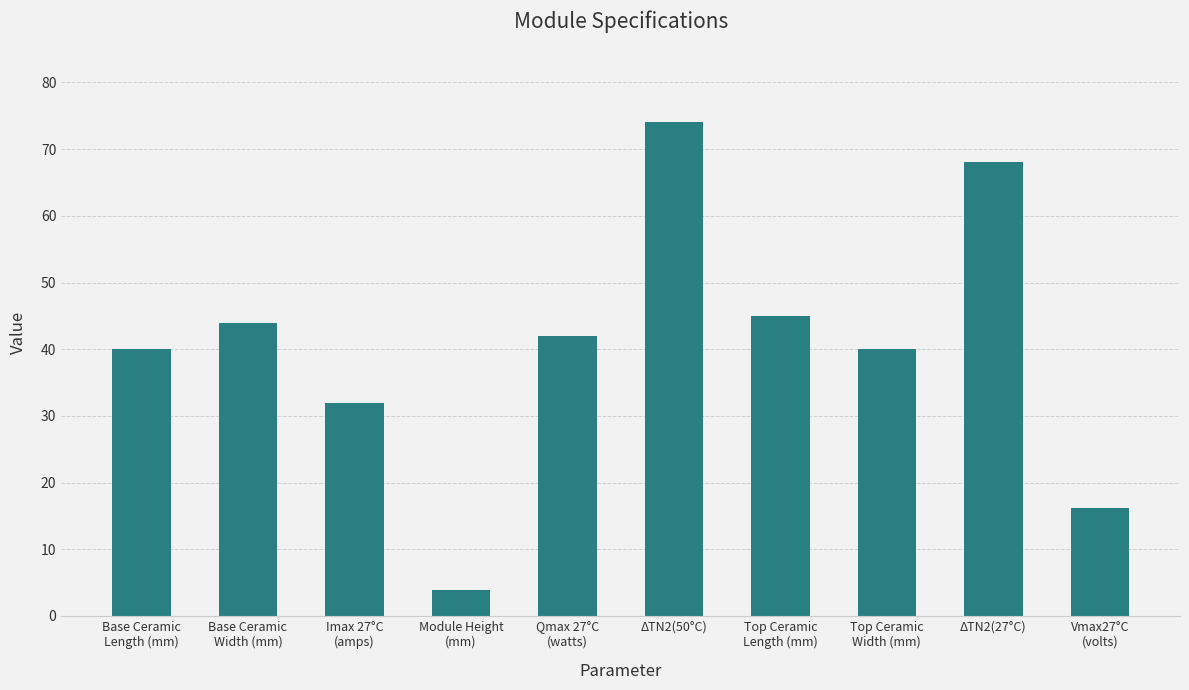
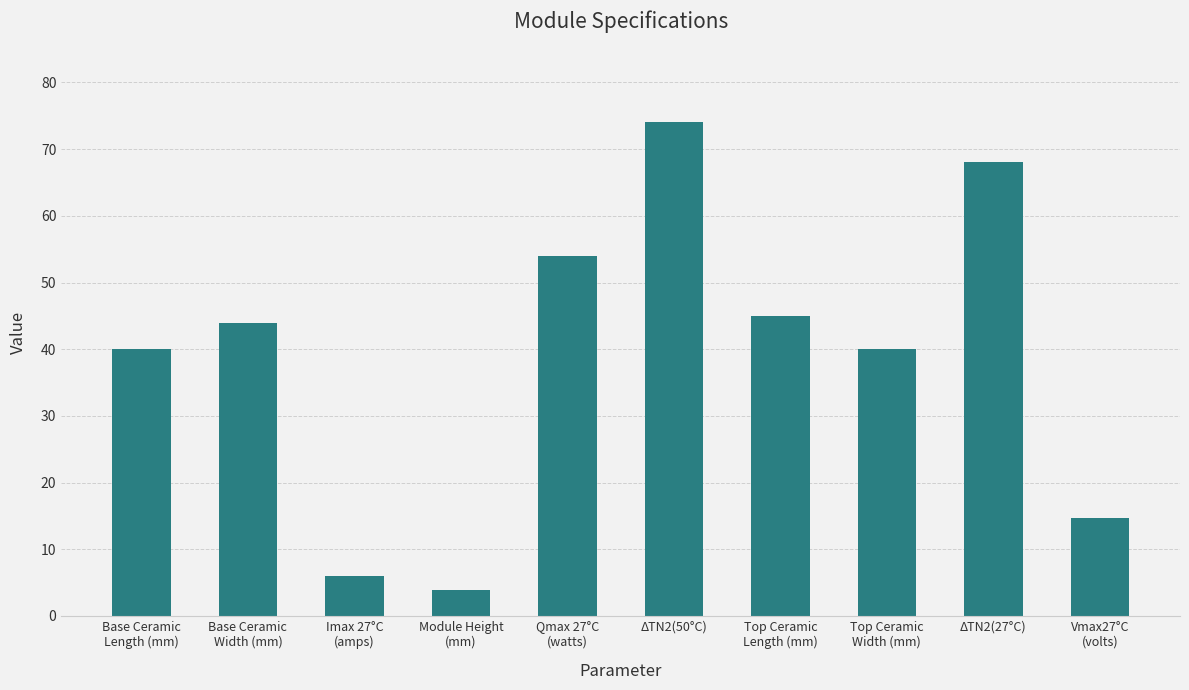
  {
    "Base Ceramic Length (mm)": 40,
    "Base Ceramic Width (mm)": 44,
-   "Imax 27°C (amps)": 32,
+   "Imax 27°C (amps)": 6,
    "Module Height (mm)": 4,
-   "Qmax 27°C (watts)": 42,
+   "Qmax 27°C (watts)": 54,
    "ΔTN2(50°C)": 74,
    "Top Ceramic Length (mm)": 45,
    "Top Ceramic Width (mm)": 40,
    "ΔTN2(27°C)": 68,
-   "Vmax27°C (volts)": 16
+   "Vmax27°C (volts)": 15
  }
